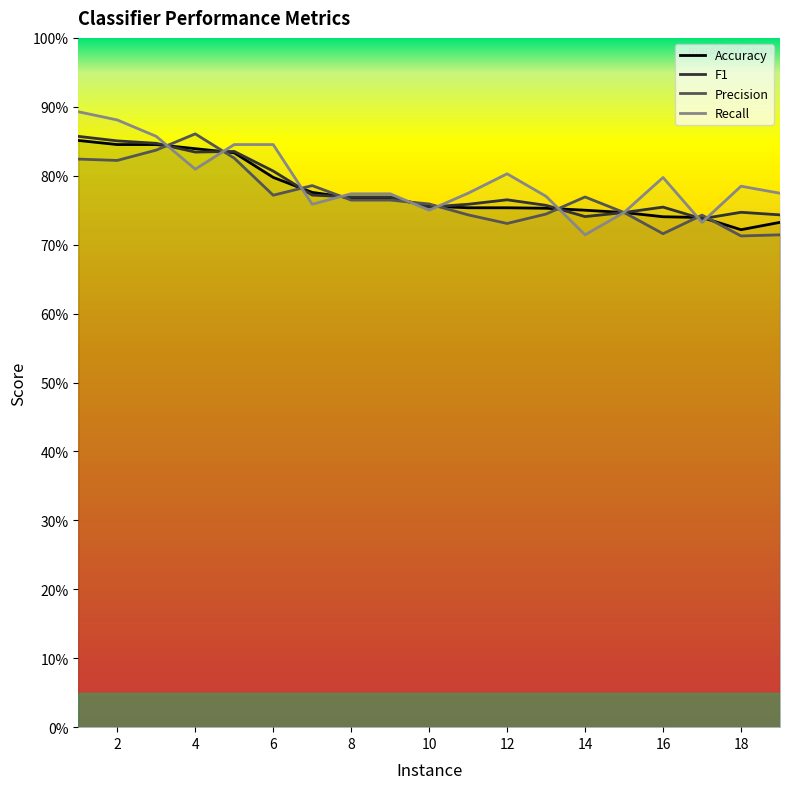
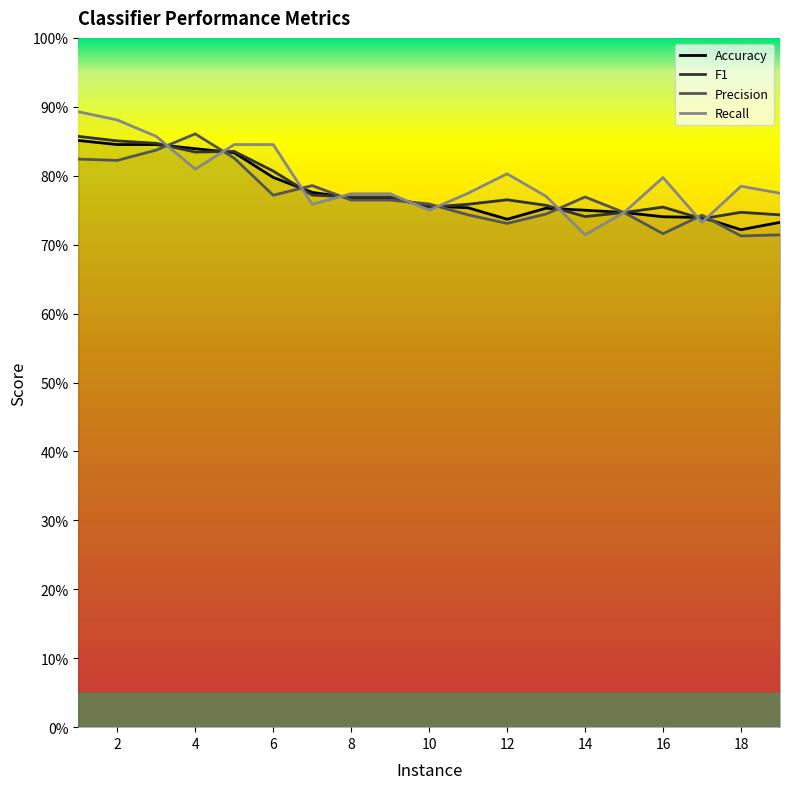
  {
    "Accuracy": {
      "2": "85%",
      "4": "84%",
      "6": "80%",
-     "12": "75%",
+     "12": "74%",
      "14": "75%",
      "16": "74%",
      "18": "72%"
    },
    "Recall": {
      "2": "88%",
      "4": "81%",
      "6": "85%",
      "8": "77%",
      "10": "75%",
      "12": "80%",
      "14": "71%",
      "16": "80%",
      "18": "78%"
    }
  }
